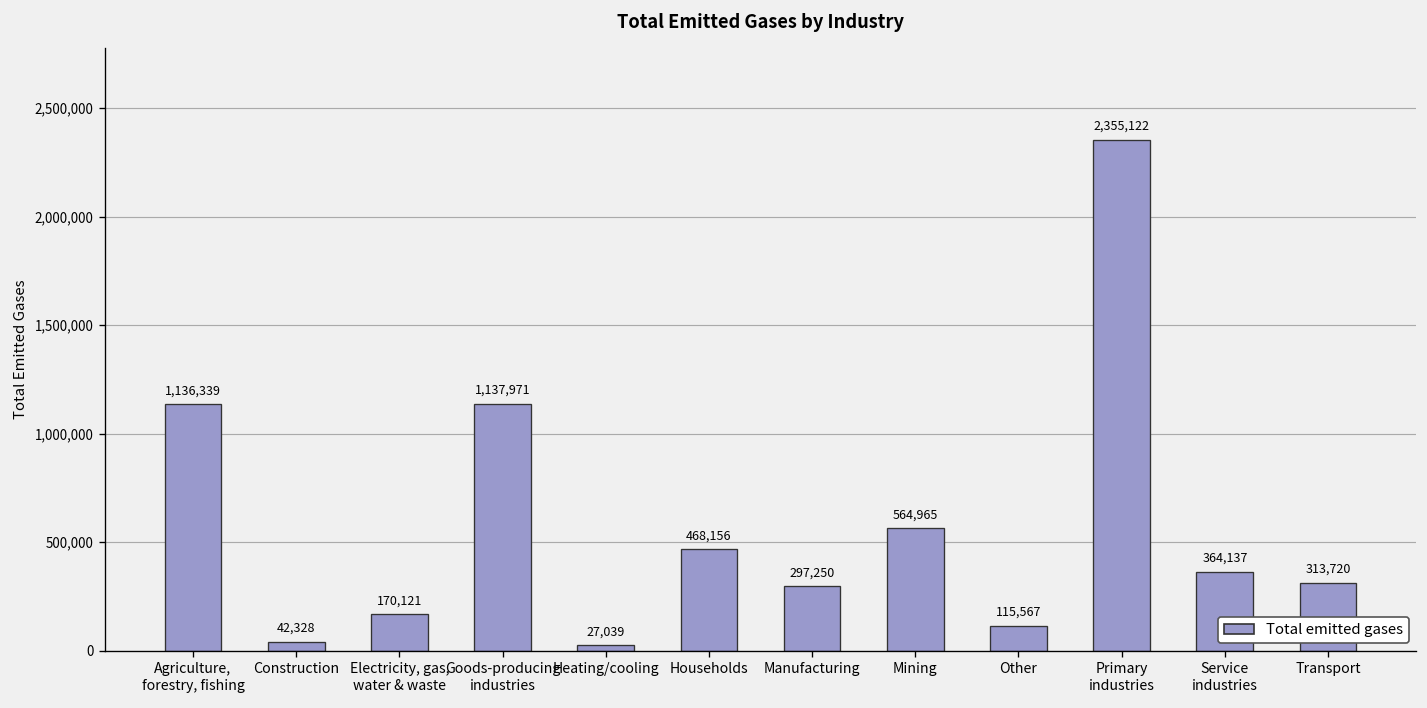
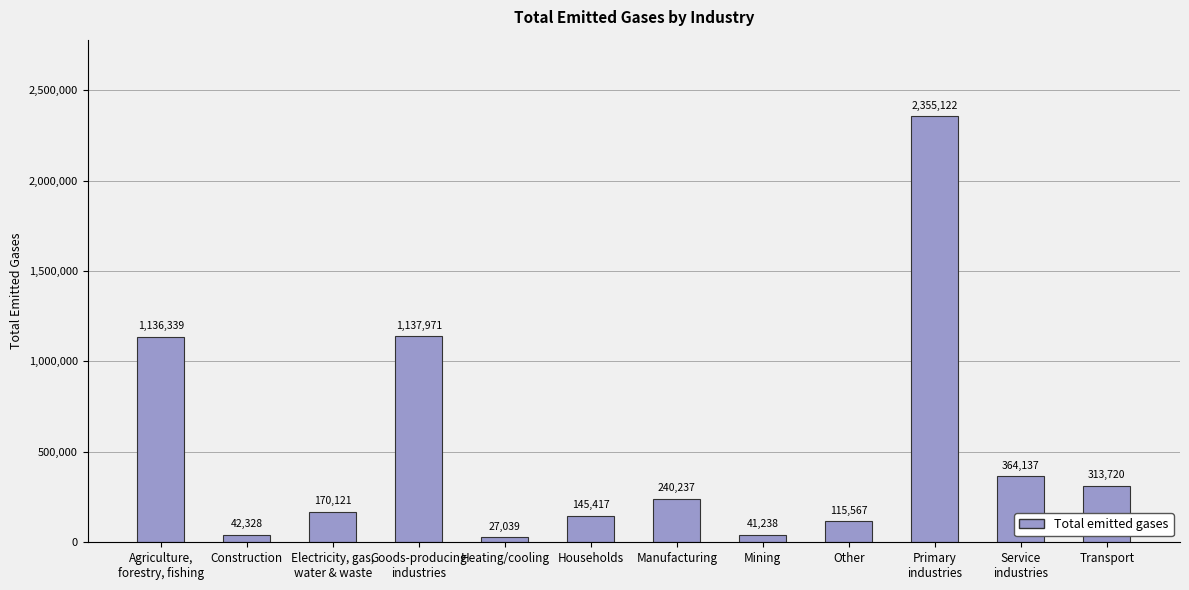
  {
    "Agriculture, forestry, fishing": "1,136,339",
    "Construction": "42,328",
    "Electricity, gas, water & waste": "170,121",
    "Goods-producing industries": "1,137,971",
    "Heating/cooling": "27,039",
-   "Households": "468,156",
-   "Manufacturing": "297,250",
-   "Mining": "564,965",
+   "Households": "145,417",
+   "Manufacturing": "240,237",
+   "Mining": "41,238",
    "Other": "115,567",
    "Primary industries": "2,355,122",
    "Service industries": "364,137",
    "Transport": "313,720"
  }
